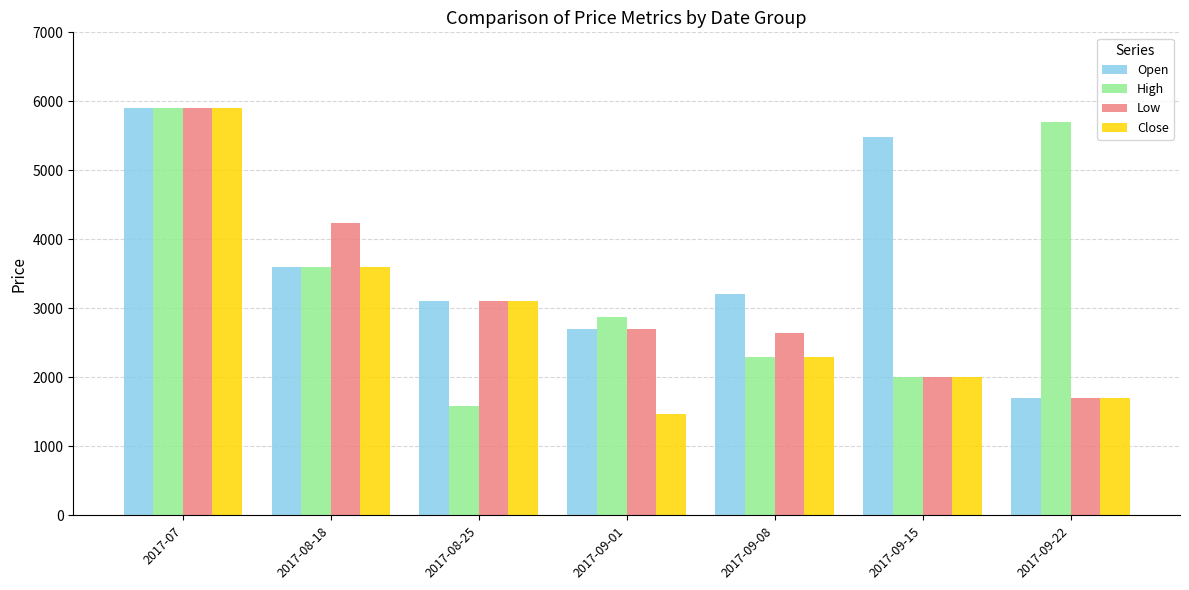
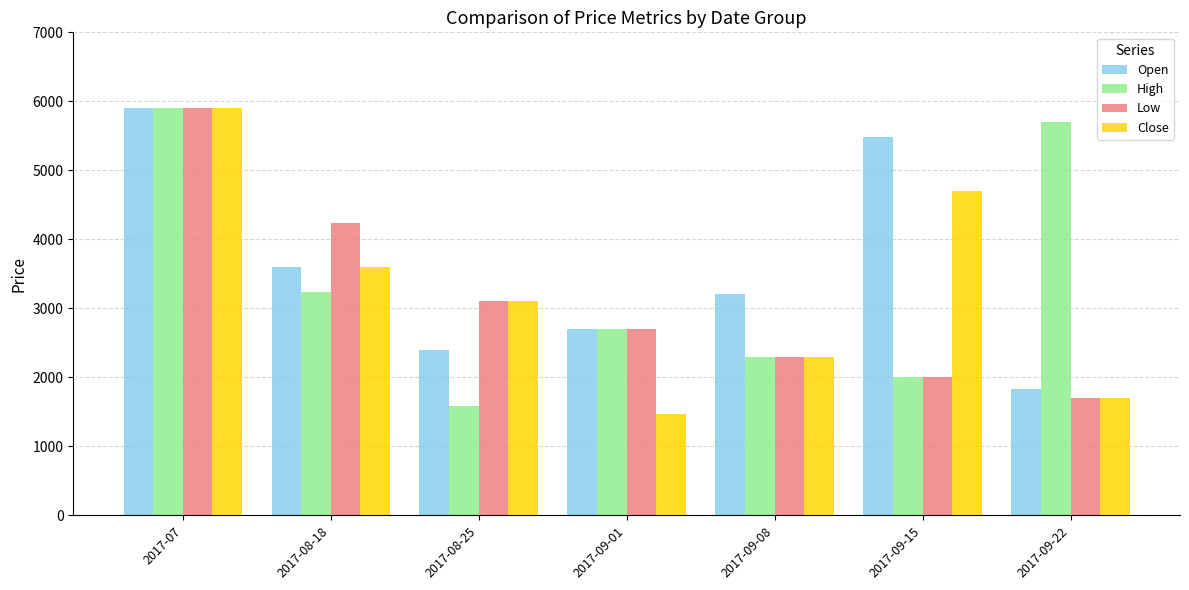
  {
    "Open": {
      "2017-07": 5900,
      "2017-08-18": 3600,
-     "2017-08-25": 3100,
+     "2017-08-25": 2400,
      "2017-09-01": 2700,
      "2017-09-08": 3200,
      "2017-09-15": 5500,
-     "2017-09-22": 1700
+     "2017-09-22": 1800
    },
    "High": {
      "2017-07": 5900,
-     "2017-08-18": 3600,
+     "2017-08-18": 3200,
      "2017-08-25": 1600,
-     "2017-09-01": 2900,
+     "2017-09-01": 2700,
      "2017-09-08": 2300,
      "2017-09-15": 2000,
      "2017-09-22": 5700
    },
    "Low": {
      "2017-07": 5900,
      "2017-08-18": 4200,
      "2017-08-25": 3100,
      "2017-09-01": 2700,
-     "2017-09-08": 2600,
+     "2017-09-08": 2300,
      "2017-09-15": 2000,
      "2017-09-22": 1700
    },
    "Close": {
      "2017-07": 5900,
      "2017-08-18": 3600,
      "2017-08-25": 3100,
      "2017-09-01": 1500,
      "2017-09-08": 2300,
-     "2017-09-15": 2000,
+     "2017-09-15": 4700,
      "2017-09-22": 1700
    }
  }
